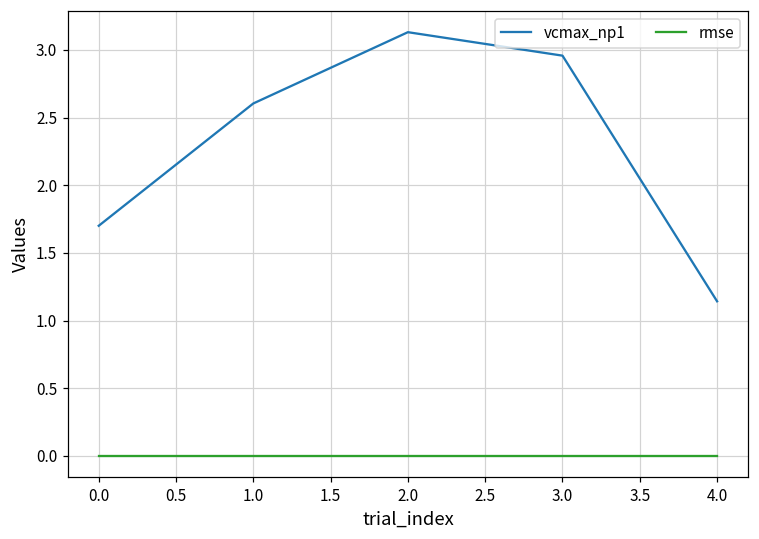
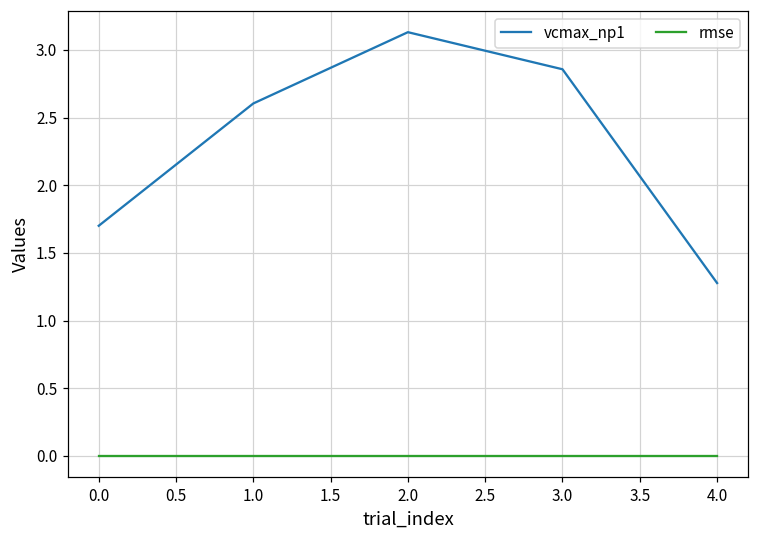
  {
    "vcmax_np1": {
      "0.0": 1.70,
      "1.0": 2.60,
      "2.0": 3.13,
-     "3.0": 2.96,
-     "4.0": 1.14
+     "3.0": 2.86,
+     "4.0": 1.28
    },
    "rmse": {
      "0.0": 0.00,
      "1.0": 0.00,
      "2.0": 0.00,
      "3.0": 0.00,
      "4.0": 0.00
    }
  }
